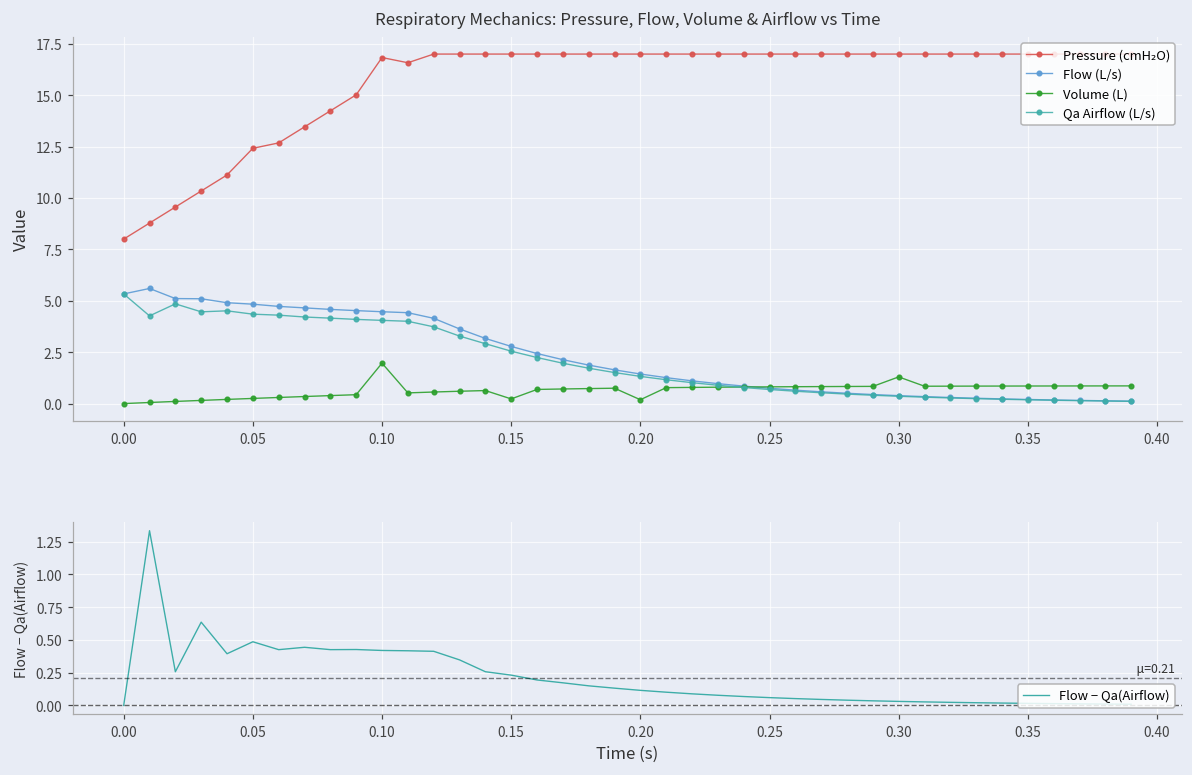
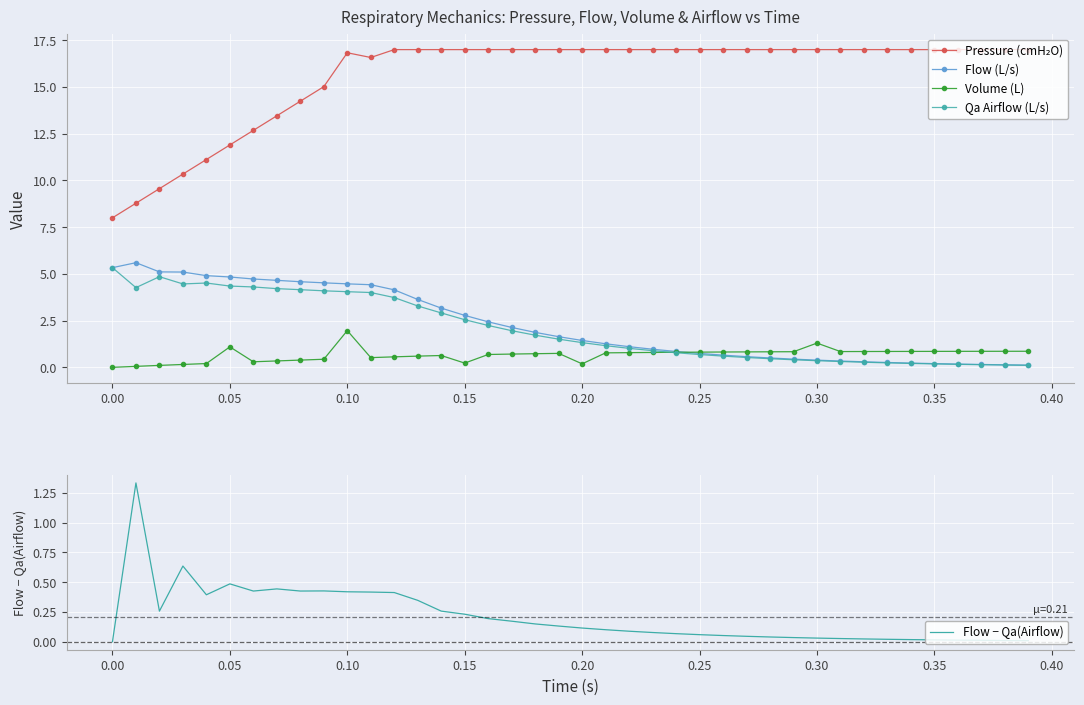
  {
    "Respiratory Mechanics: Pressure, Flow, Volume & Airflow vs Time": {
      "Pressure (cmH₂O)": {
        "0.00": 8.0,
-       "0.05": 12.4,
+       "0.05": 11.9,
        "0.10": 16.8,
        "0.15": 17.0,
        "0.20": 17.0,
        "0.25": 17.0,
        "0.30": 17.0
      },
      "Volume (L)": {
        "0.00": 0.0,
-       "0.05": 0.3,
+       "0.05": 1.1,
        "0.10": 2.0,
        "0.15": 0.2,
        "0.20": 0.2,
        "0.30": 1.3,
        "0.35": 0.9
      }
    }
  }
